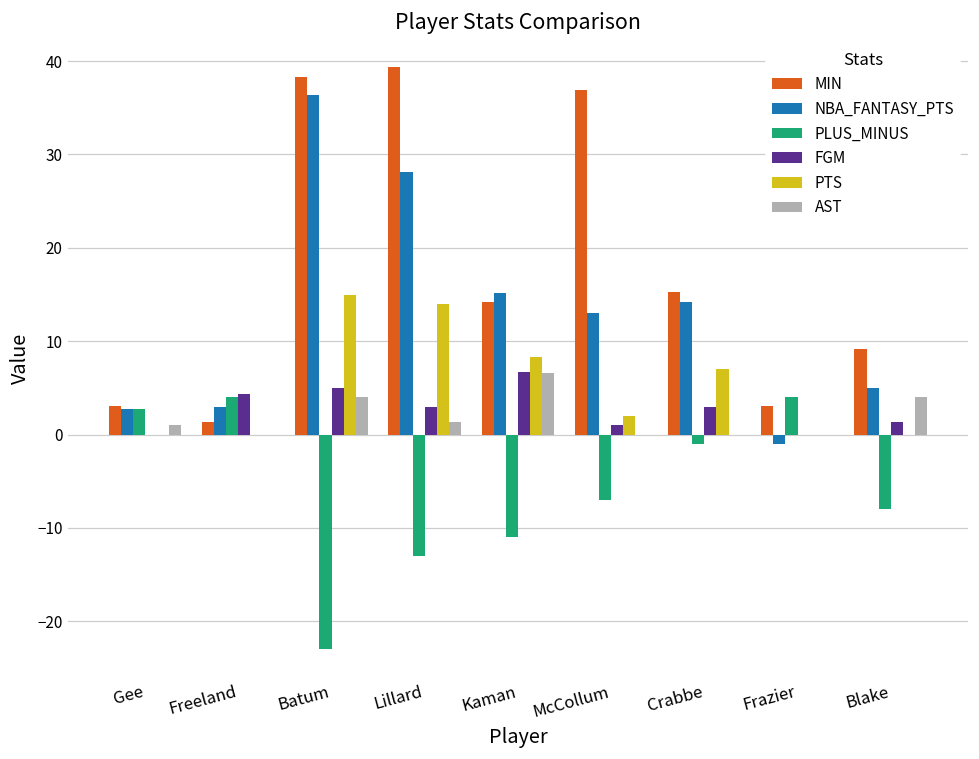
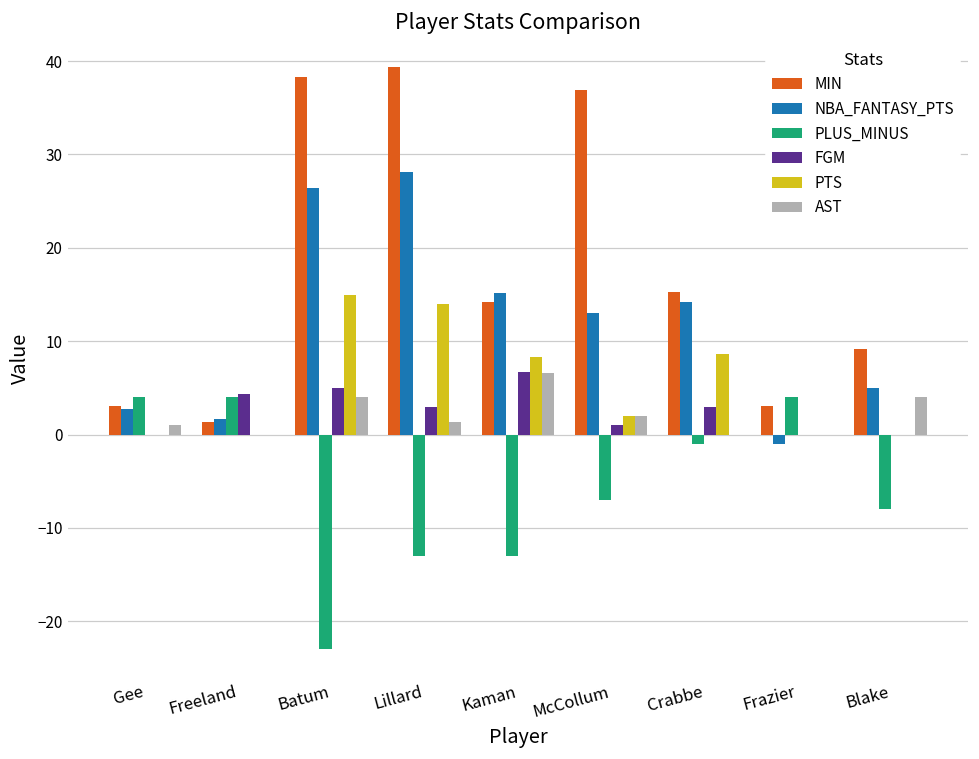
  {
    "MIN": {
      "Gee": 3,
      "Freeland": 1,
      "Batum": 38,
      "Lillard": 39,
      "Kaman": 14,
      "McCollum": 37,
      "Crabbe": 15,
      "Frazier": 3,
      "Blake": 9
    },
    "NBA_FANTASY_PTS": {
      "Gee": 3,
-     "Freeland": 3,
-     "Batum": 36,
+     "Freeland": 2,
+     "Batum": 26,
      "Lillard": 28,
      "Kaman": 15,
      "McCollum": 13,
      "Crabbe": 14,
      "Frazier": -1,
      "Blake": 5
    },
    "PLUS_MINUS": {
-     "Gee": 3,
+     "Gee": 4,
      "Freeland": 4,
      "Batum": -23,
      "Lillard": -13,
-     "Kaman": -11,
+     "Kaman": -13,
      "McCollum": -7,
      "Crabbe": -1,
      "Frazier": 4,
      "Blake": -8
    },
    "FGM": {
      "Gee": 0,
      "Freeland": 4,
      "Batum": 5,
      "Lillard": 3,
      "Kaman": 7,
      "McCollum": 1,
      "Crabbe": 3,
      "Frazier": 0,
-     "Blake": 1
+     "Blake": 0
    },
    "PTS": {
      "Gee": 0,
      "Freeland": 0,
      "Batum": 15,
      "Lillard": 14,
      "Kaman": 8,
      "McCollum": 2,
-     "Crabbe": 7,
+     "Crabbe": 9,
      "Frazier": 0,
      "Blake": 0
    },
    "AST": {
      "Gee": 1,
      "Freeland": 0,
      "Batum": 4,
      "Lillard": 1,
      "Kaman": 7,
-     "McCollum": 0,
+     "McCollum": 2,
      "Crabbe": 0,
      "Frazier": 0,
      "Blake": 4
    }
  }
